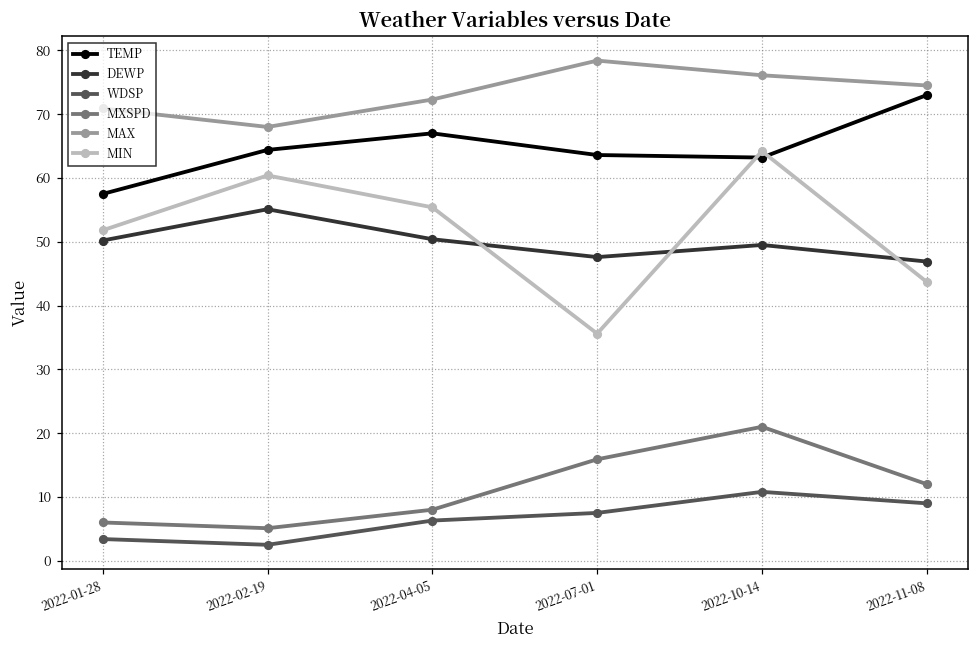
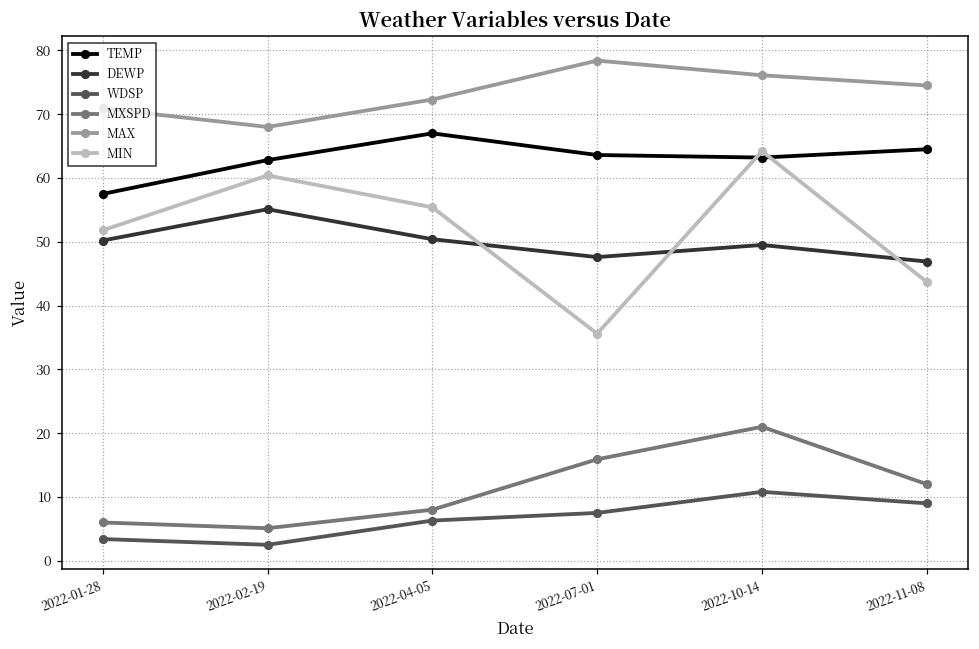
  {
    "TEMP": {
      "2022-01-28": 58,
-     "2022-02-19": 64,
+     "2022-02-19": 63,
      "2022-04-05": 67,
      "2022-07-01": 64,
      "2022-10-14": 63,
-     "2022-11-08": 73
+     "2022-11-08": 65
    }
  }
